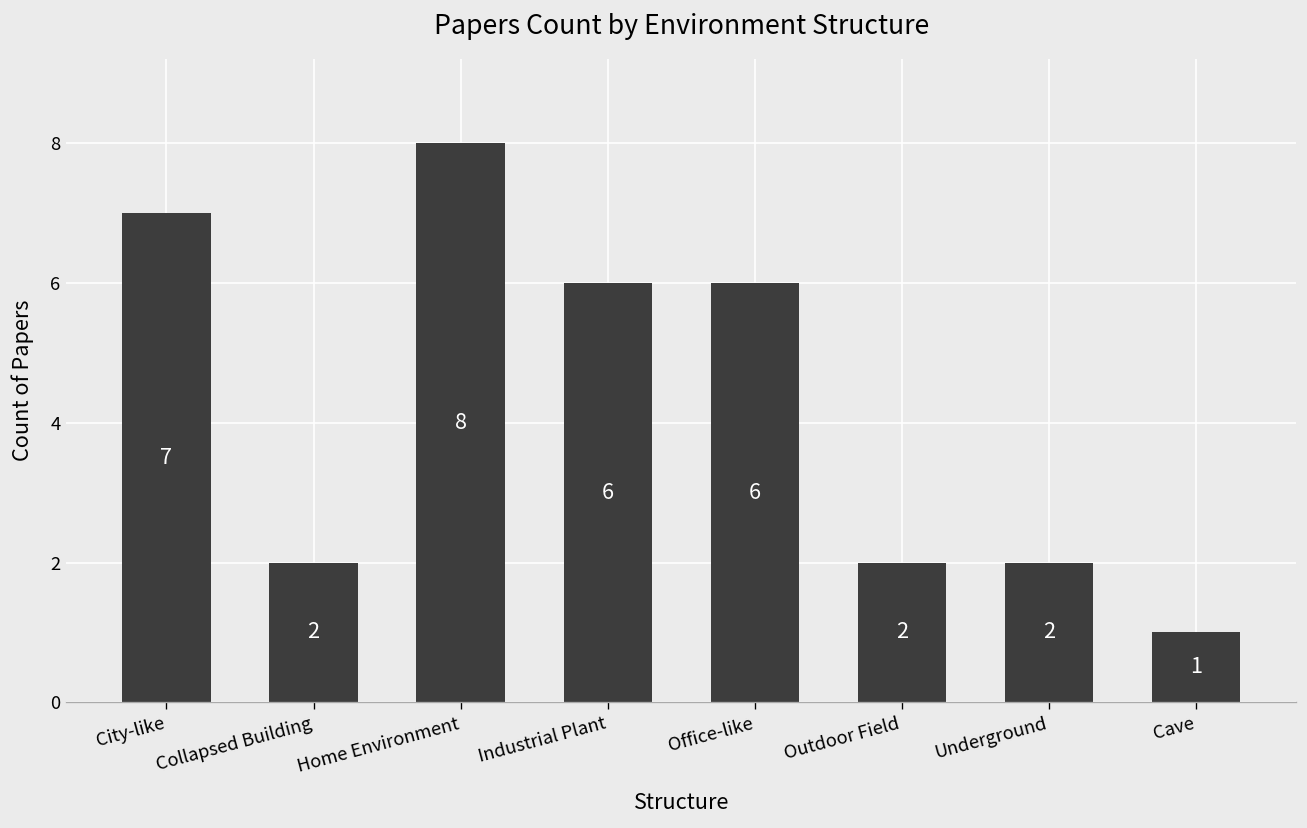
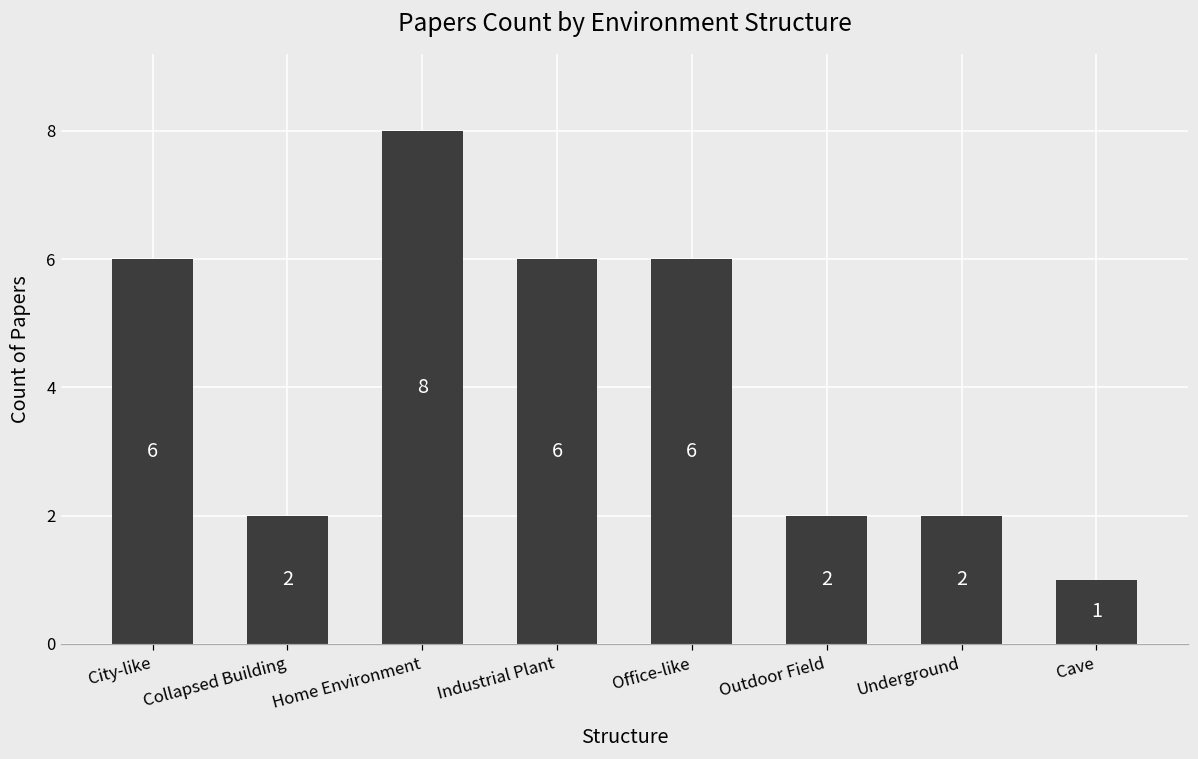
  {
-   "City-like": 7,
+   "City-like": 6,
    "Collapsed Building": 2,
    "Home Environment": 8,
    "Industrial Plant": 6,
    "Office-like": 6,
    "Outdoor Field": 2,
    "Underground": 2,
    "Cave": 1
  }
